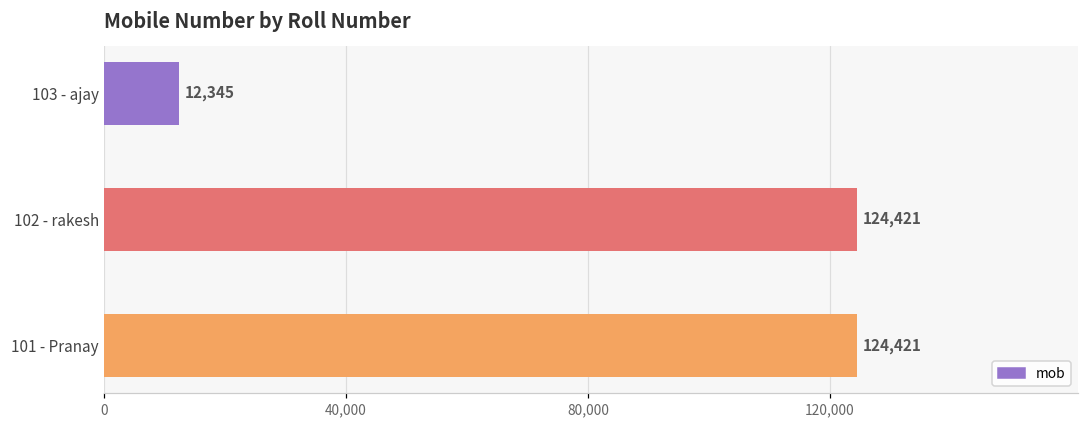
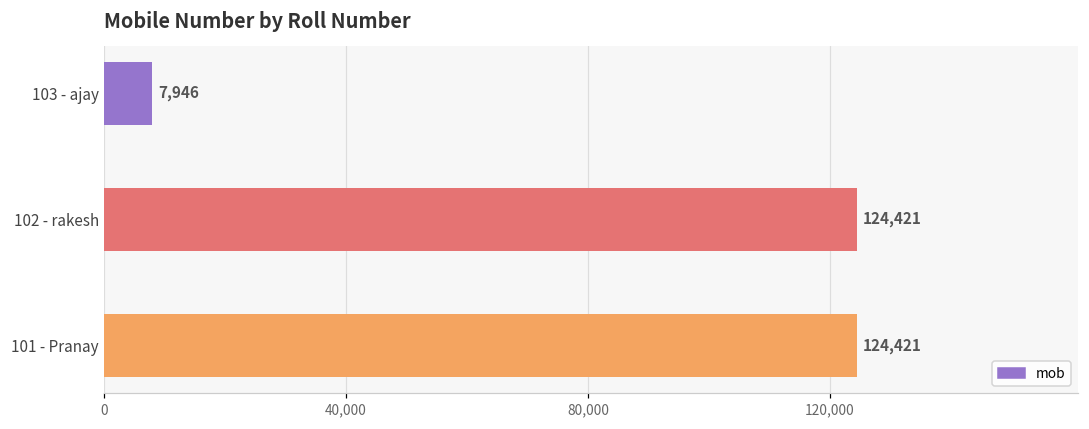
  {
-   "103 - ajay": "12,345",
+   "103 - ajay": "7,946",
    "102 - rakesh": "124,421",
    "101 - Pranay": "124,421"
  }
